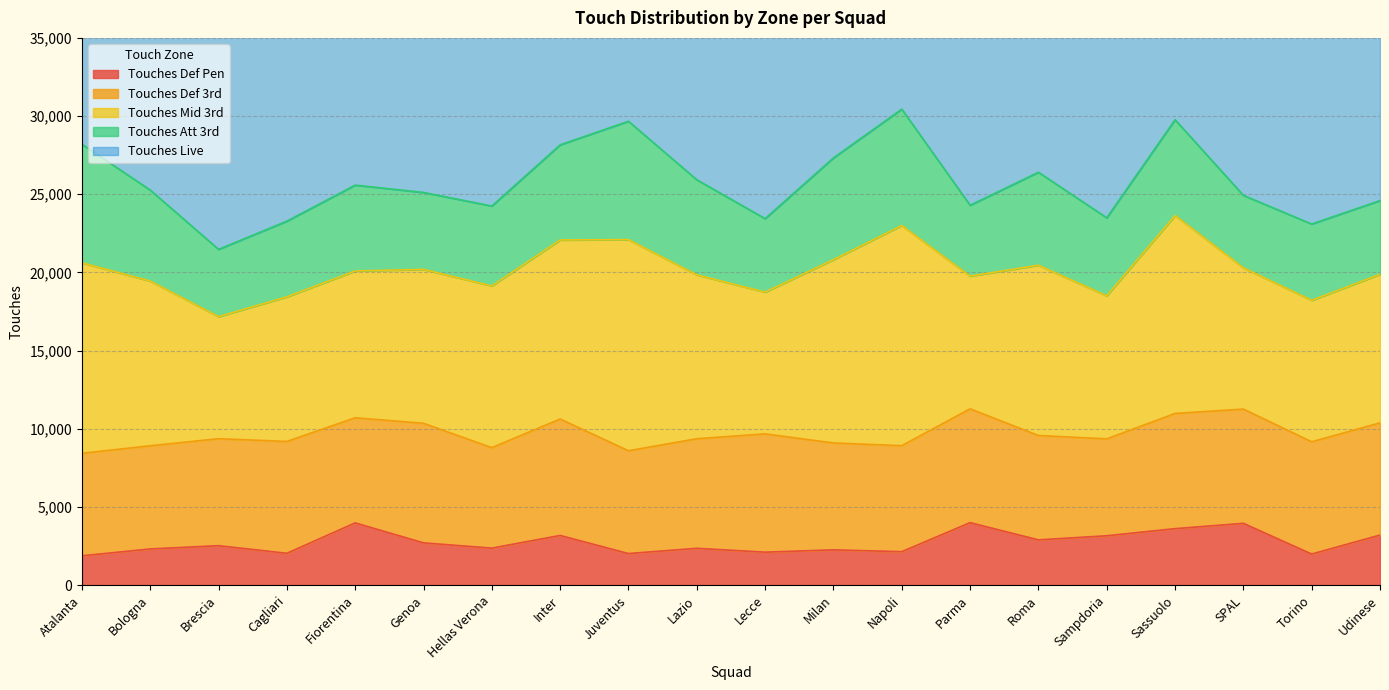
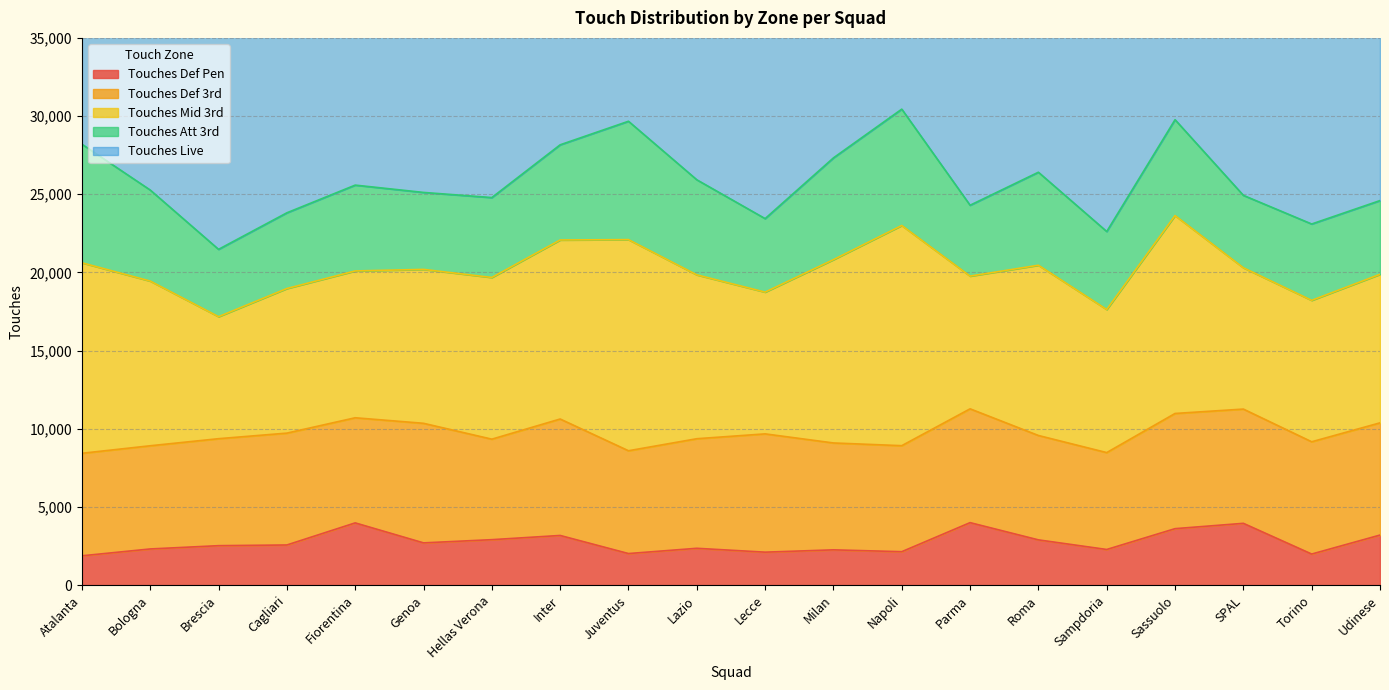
  {
    "Touches Def Pen": {
      "Atalanta": "1,900",
      "Bologna": "2,300",
      "Brescia": "2,500",
-     "Cagliari": "2,000",
+     "Cagliari": "2,600",
      "Fiorentina": "4,000",
      "Genoa": "2,700",
-     "Hellas Verona": "2,400",
+     "Hellas Verona": "2,900",
      "Inter": "3,200",
      "Juventus": "2,000",
      "Lazio": "2,400",
      "Lecce": "2,100",
      "Milan": "2,300",
      "Napoli": "2,100",
      "Parma": "4,000",
      "Roma": "2,900",
-     "Sampdoria": "3,200",
+     "Sampdoria": "2,300",
      "Sassuolo": "3,600",
      "SPAL": "4,000",
      "Torino": "2,000",
      "Udinese": "3,200"
    },
    "Touches Att 3rd": {
      "Atalanta": "7,600",
      "Bologna": "5,800",
      "Brescia": "4,300",
      "Cagliari": "4,800",
      "Fiorentina": "5,500",
      "Genoa": "4,900",
      "Hellas Verona": "5,100",
      "Inter": "6,100",
      "Juventus": "7,600",
      "Lazio": "6,100",
      "Lecce": "4,700",
      "Milan": "6,500",
      "Napoli": "7,400",
      "Parma": "4,500",
      "Roma": "5,900",
      "Sampdoria": "5,000",
      "Sassuolo": "6,100",
      "SPAL": "4,600",
      "Torino": "4,900",
      "Udinese": "4,700"
    }
  }
